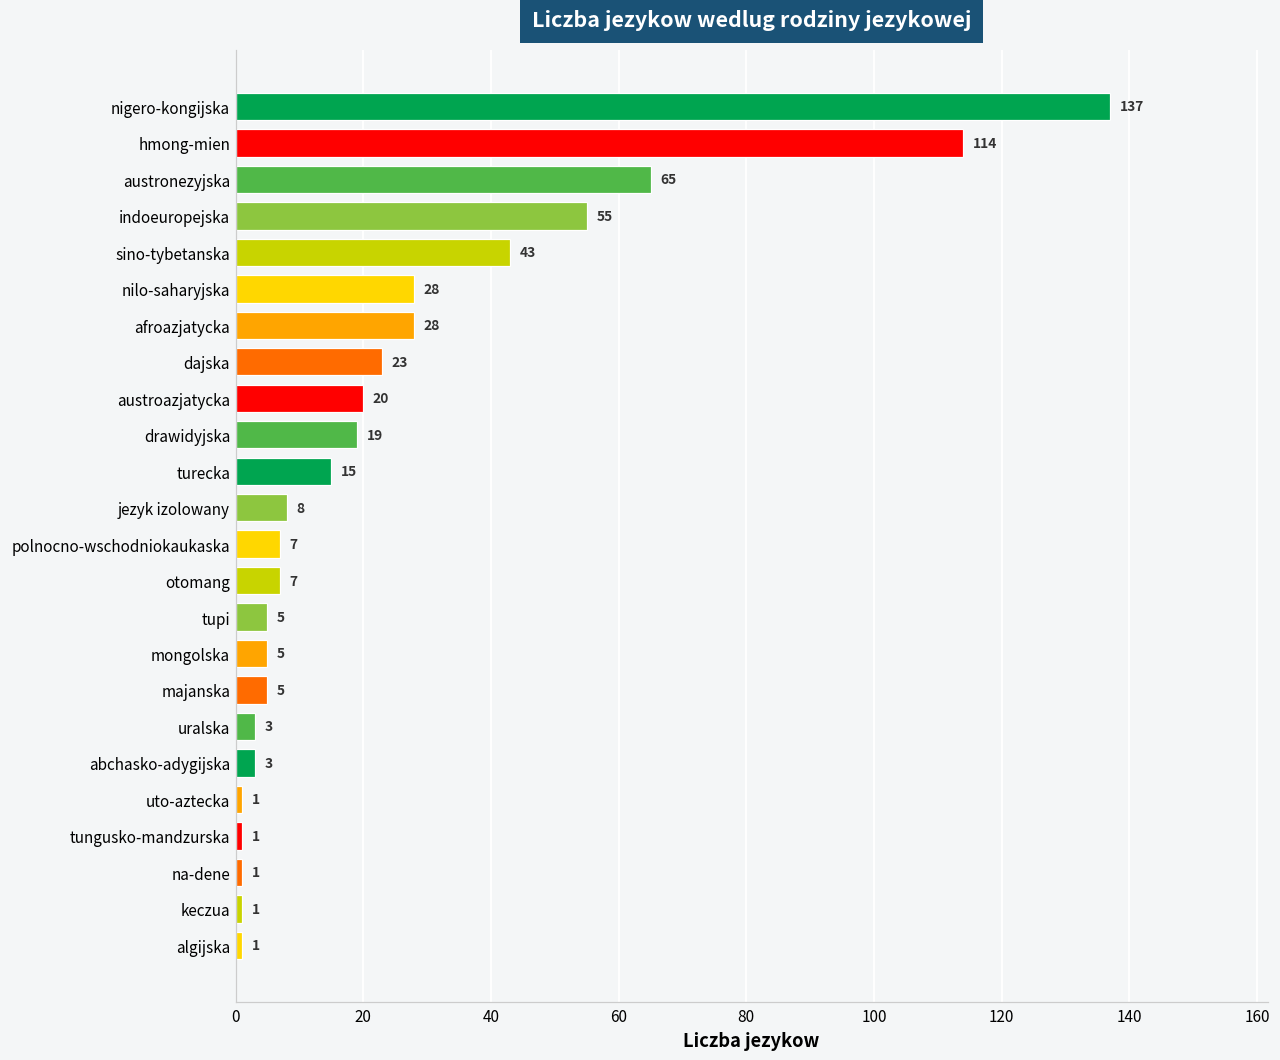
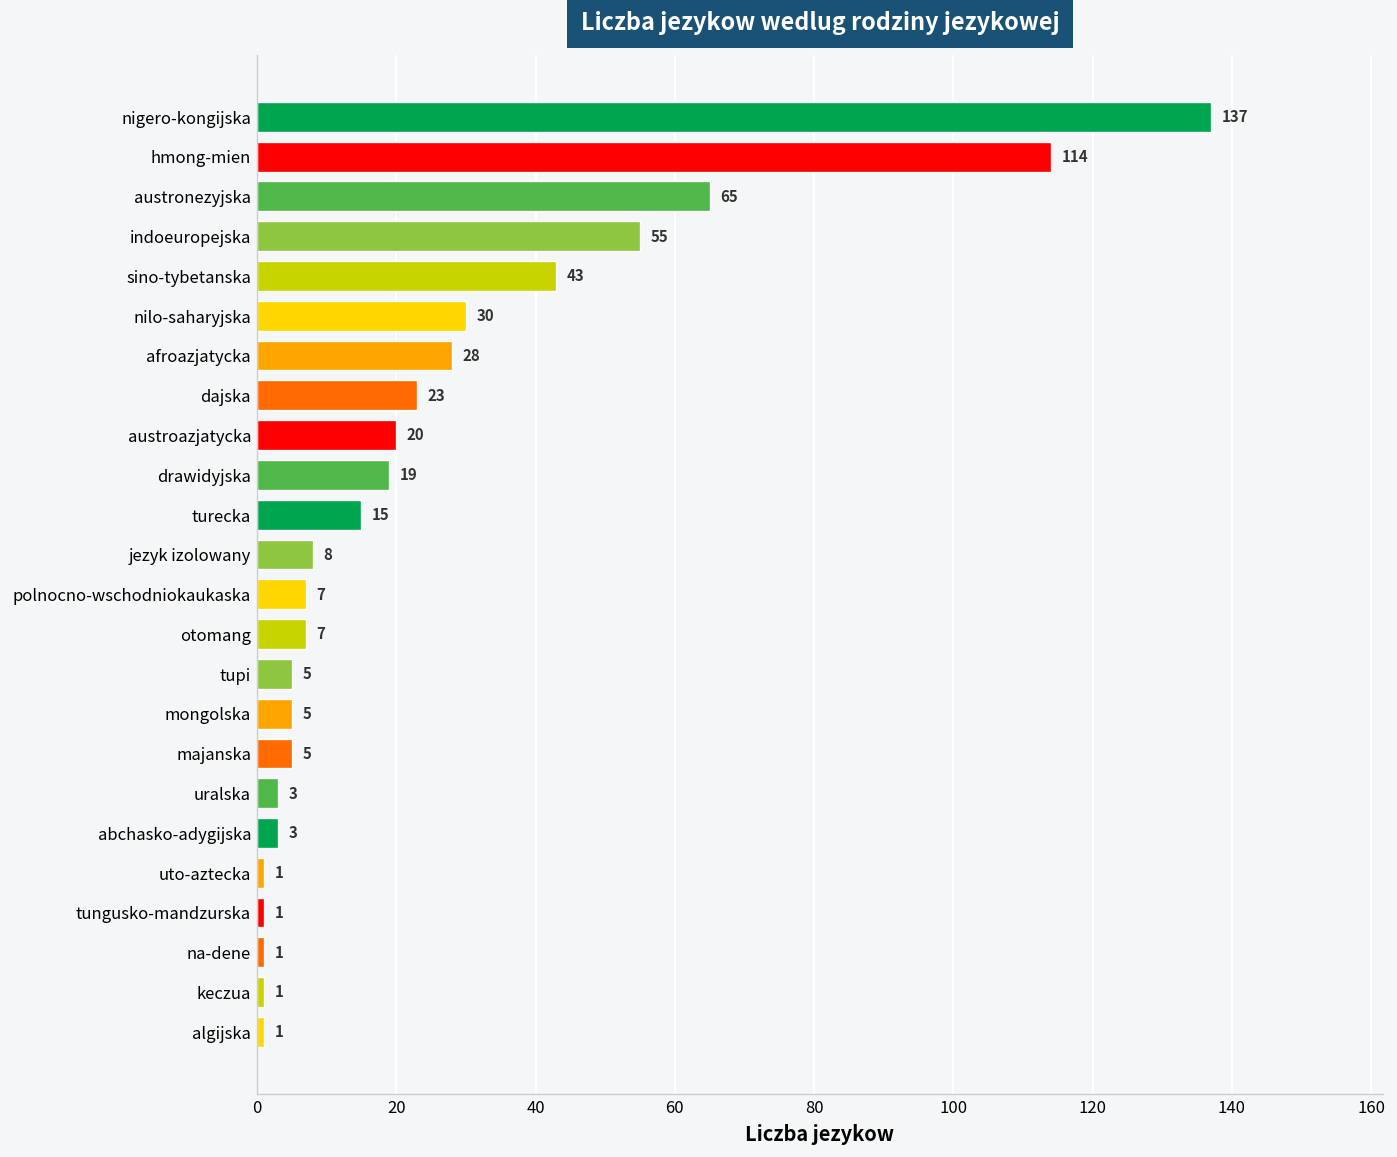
  {
    "nigero-kongijska": 137,
    "hmong-mien": 114,
    "austronezyjska": 65,
    "indoeuropejska": 55,
    "sino-tybetanska": 43,
-   "nilo-saharyjska": 28,
+   "nilo-saharyjska": 30,
    "afroazjatycka": 28,
    "dajska": 23,
    "austroazjatycka": 20,
    "drawidyjska": 19,
    "turecka": 15,
    "jezyk izolowany": 8,
    "polnocno-wschodniokaukaska": 7,
    "otomang": 7,
    "tupi": 5,
    "mongolska": 5,
    "majanska": 5,
    "uralska": 3,
    "abchasko-adygijska": 3,
    "uto-aztecka": 1,
    "tungusko-mandzurska": 1,
    "na-dene": 1,
    "keczua": 1,
    "algijska": 1
  }
